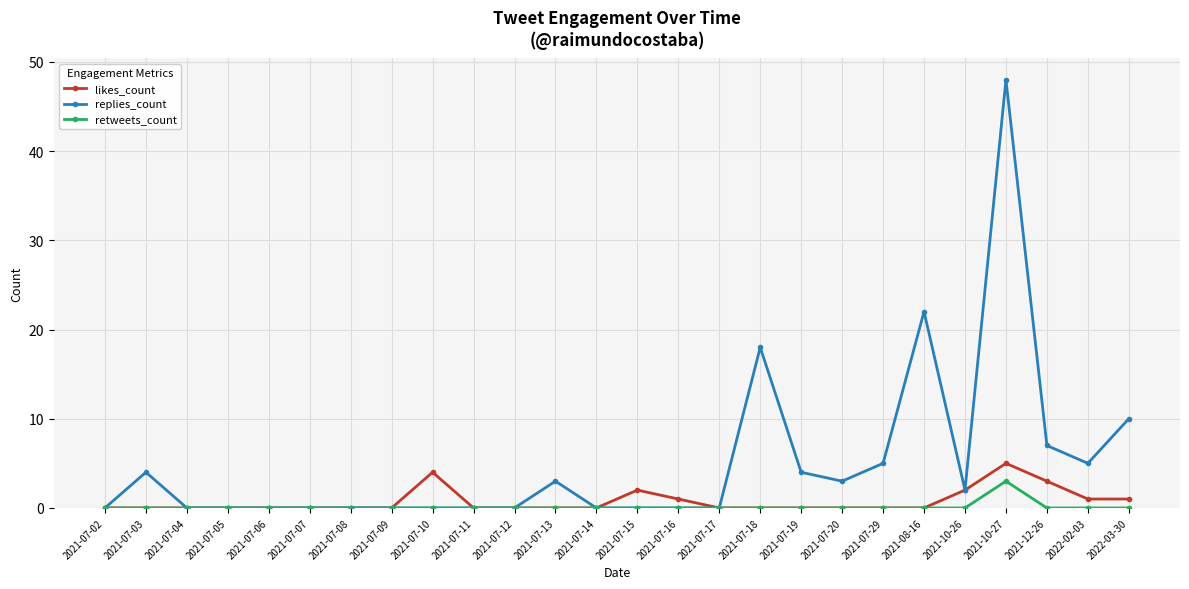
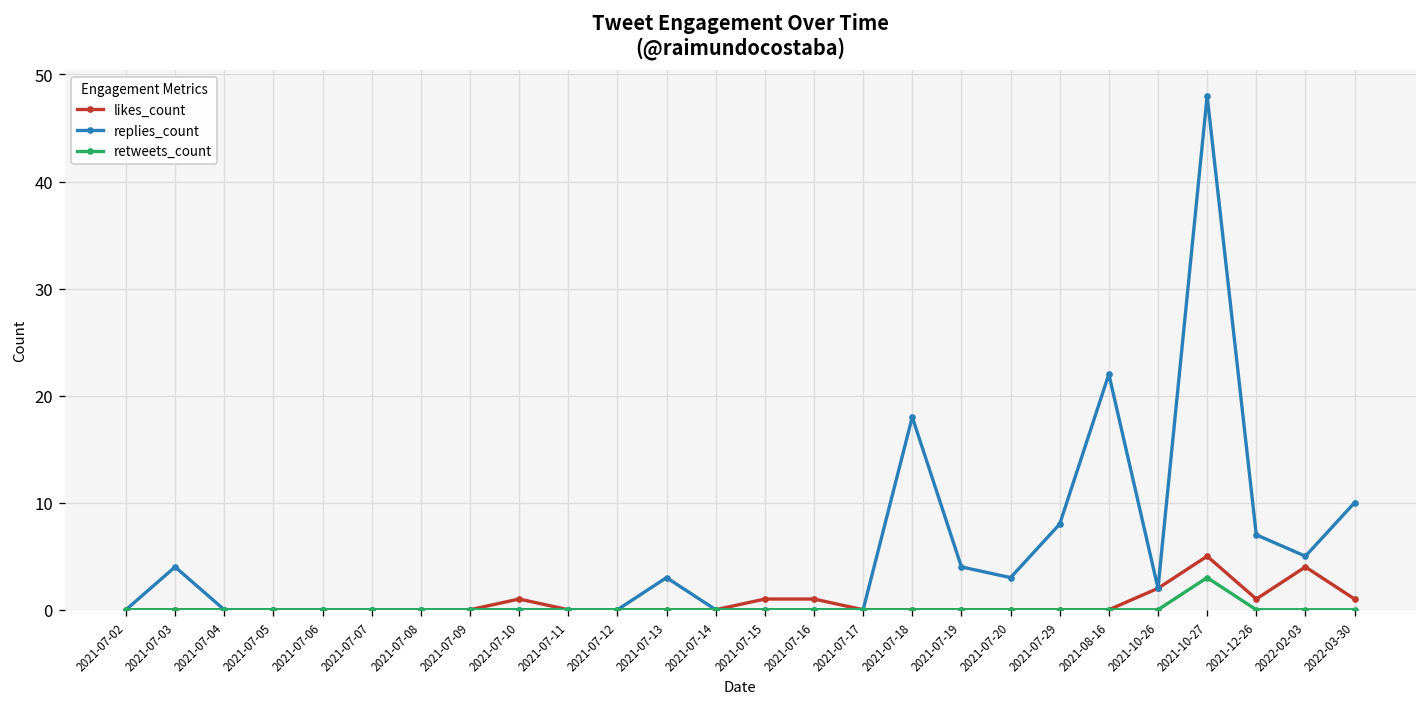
  {
    "likes_count": {
-     "2021-07-10": 4,
-     "2021-07-15": 2,
+     "2021-07-10": 1,
+     "2021-07-15": 1,
      "2021-07-16": 1,
      "2021-10-27": 5,
-     "2021-12-26": 3,
-     "2022-02-03": 1,
+     "2021-12-26": 1,
+     "2022-02-03": 4,
      "2022-03-30": 1
    },
    "replies_count": {
      "2021-07-03": 4,
      "2021-07-13": 3,
      "2021-07-18": 18,
      "2021-07-19": 4,
      "2021-07-20": 3,
-     "2021-07-29": 5,
+     "2021-07-29": 8,
      "2021-08-16": 22,
      "2021-10-27": 48,
      "2021-12-26": 7,
      "2022-02-03": 5,
      "2022-03-30": 10
    },
    "retweets_count": {
      "2021-10-26": 0,
      "2021-10-27": 3,
      "2021-12-26": 0,
      "2022-02-03": 0,
      "2022-03-30": 0
    }
  }
